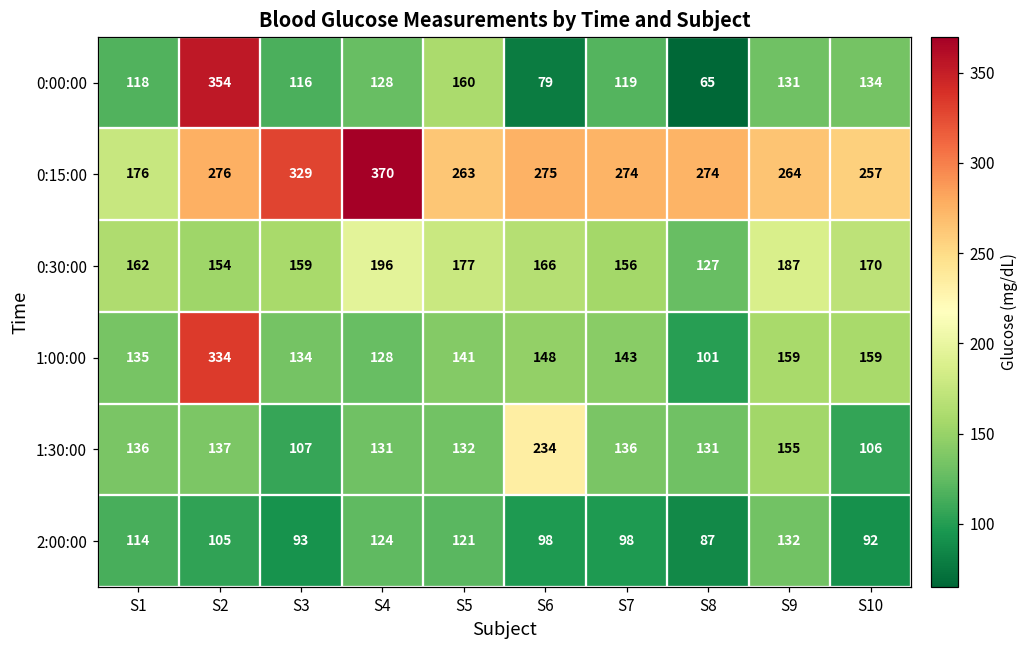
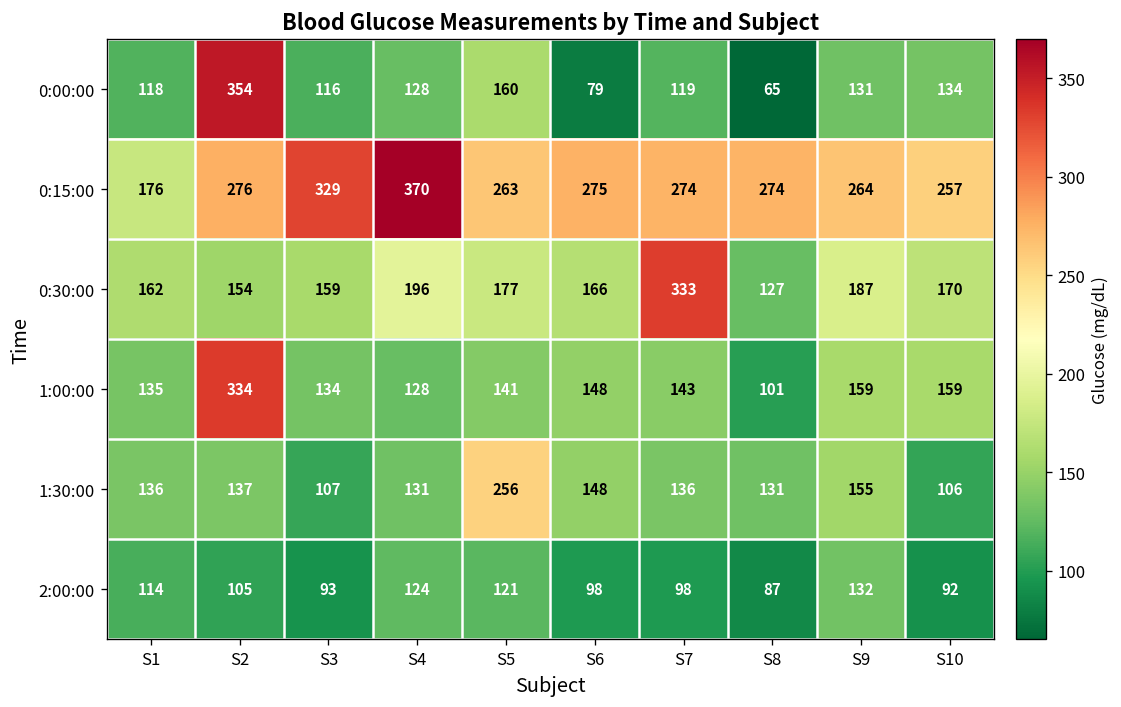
  {
    "0:00:00": {
      "S1": 118,
      "S2": 354,
      "S3": 116,
      "S4": 128,
      "S5": 160,
      "S6": 79,
      "S7": 119,
      "S8": 65,
      "S9": 131,
      "S10": 134
    },
    "0:15:00": {
      "S1": 176,
      "S2": 276,
      "S3": 329,
      "S4": 370,
      "S5": 263,
      "S6": 275,
      "S7": 274,
      "S8": 274,
      "S9": 264,
      "S10": 257
    },
    "0:30:00": {
      "S1": 162,
      "S2": 154,
      "S3": 159,
      "S4": 196,
      "S5": 177,
      "S6": 166,
-     "S7": 156,
+     "S7": 333,
      "S8": 127,
      "S9": 187,
      "S10": 170
    },
    "1:00:00": {
      "S1": 135,
      "S2": 334,
      "S3": 134,
      "S4": 128,
      "S5": 141,
      "S6": 148,
      "S7": 143,
      "S8": 101,
      "S9": 159,
      "S10": 159
    },
    "1:30:00": {
      "S1": 136,
      "S2": 137,
      "S3": 107,
      "S4": 131,
-     "S5": 132,
-     "S6": 234,
+     "S5": 256,
+     "S6": 148,
      "S7": 136,
      "S8": 131,
      "S9": 155,
      "S10": 106
    },
    "2:00:00": {
      "S1": 114,
      "S2": 105,
      "S3": 93,
      "S4": 124,
      "S5": 121,
      "S6": 98,
      "S7": 98,
      "S8": 87,
      "S9": 132,
      "S10": 92
    }
  }
